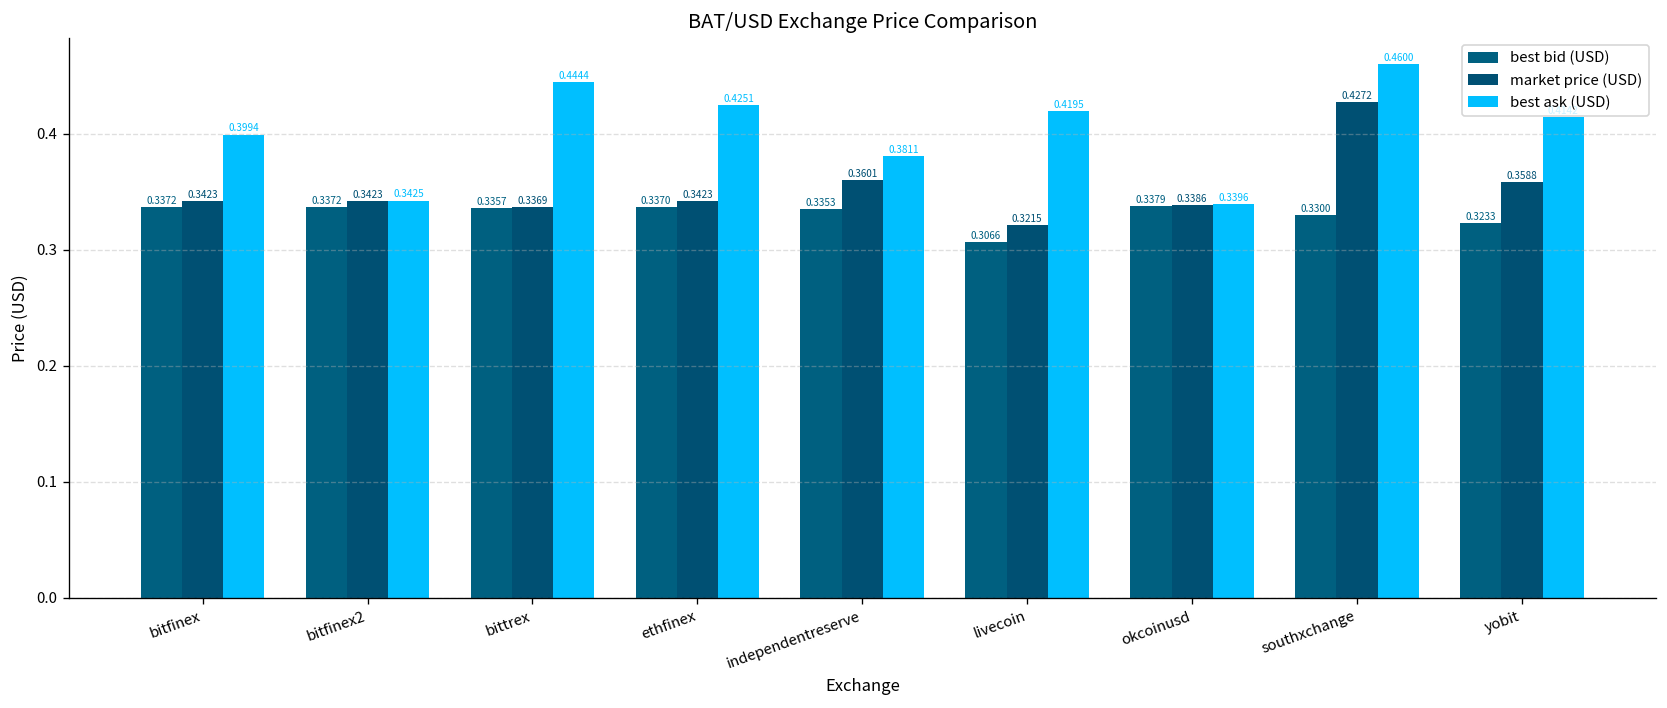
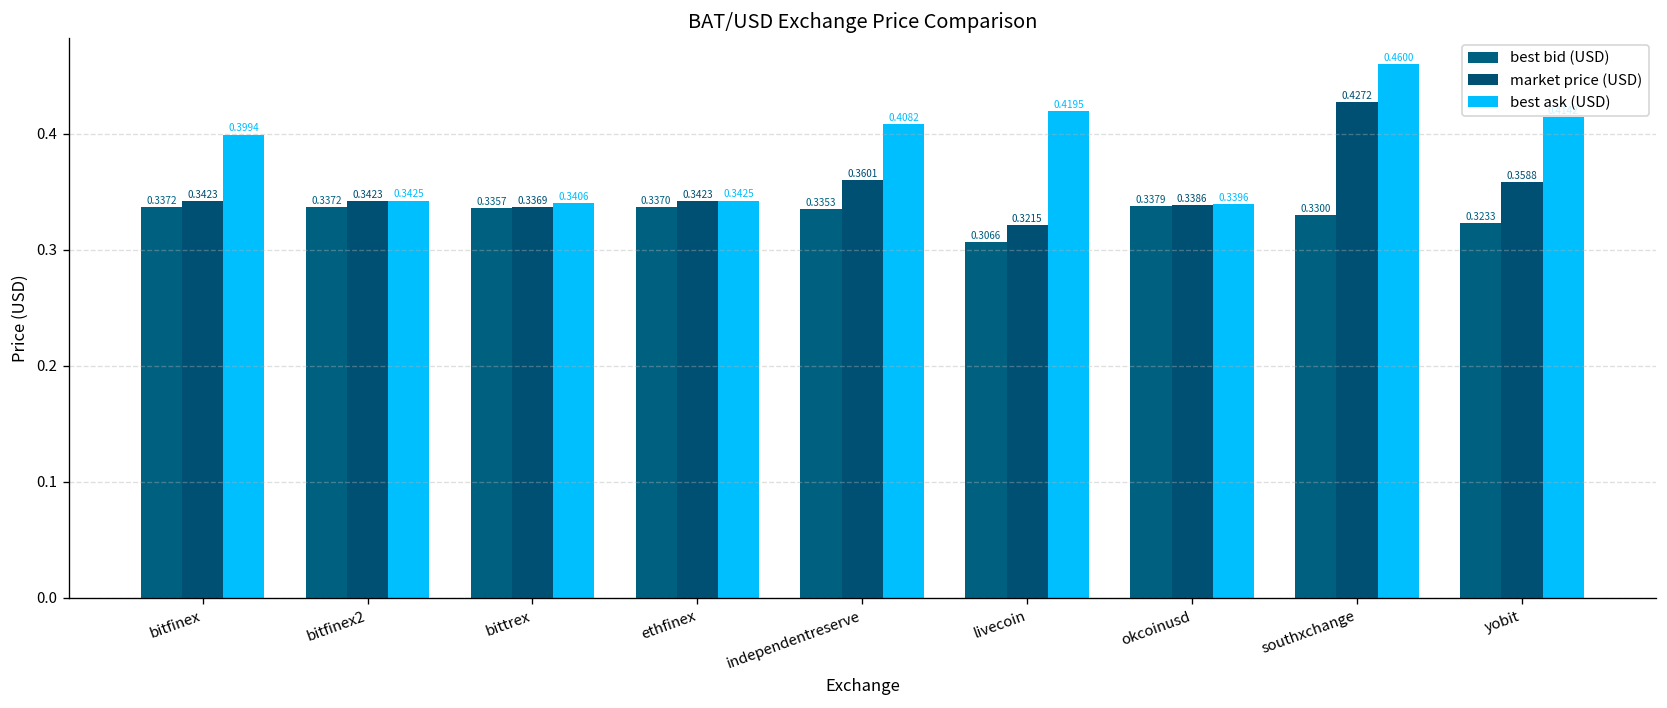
  {
    "best ask (USD)": {
      "bitfinex": 0.3994,
      "bitfinex2": 0.3425,
-     "bittrex": 0.4444,
-     "ethfinex": 0.4251,
-     "independentreserve": 0.3811,
+     "bittrex": 0.3406,
+     "ethfinex": 0.3425,
+     "independentreserve": 0.4082,
      "livecoin": 0.4195,
      "okcoinusd": 0.3396,
      "southxchange": 0.4600
    }
  }
